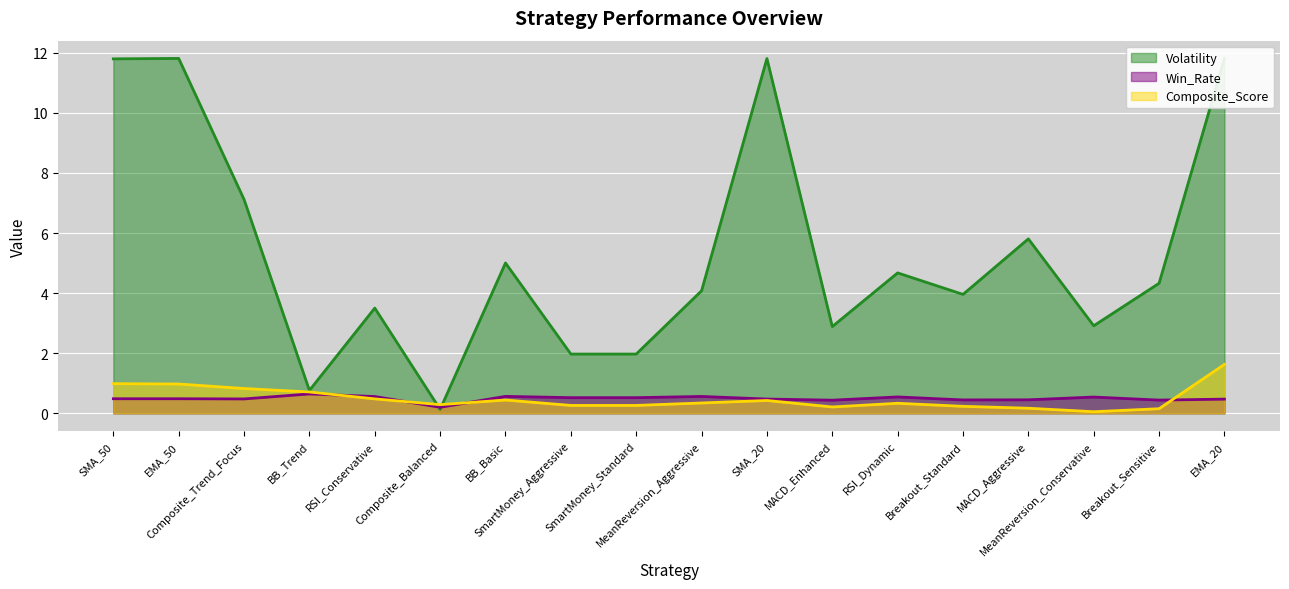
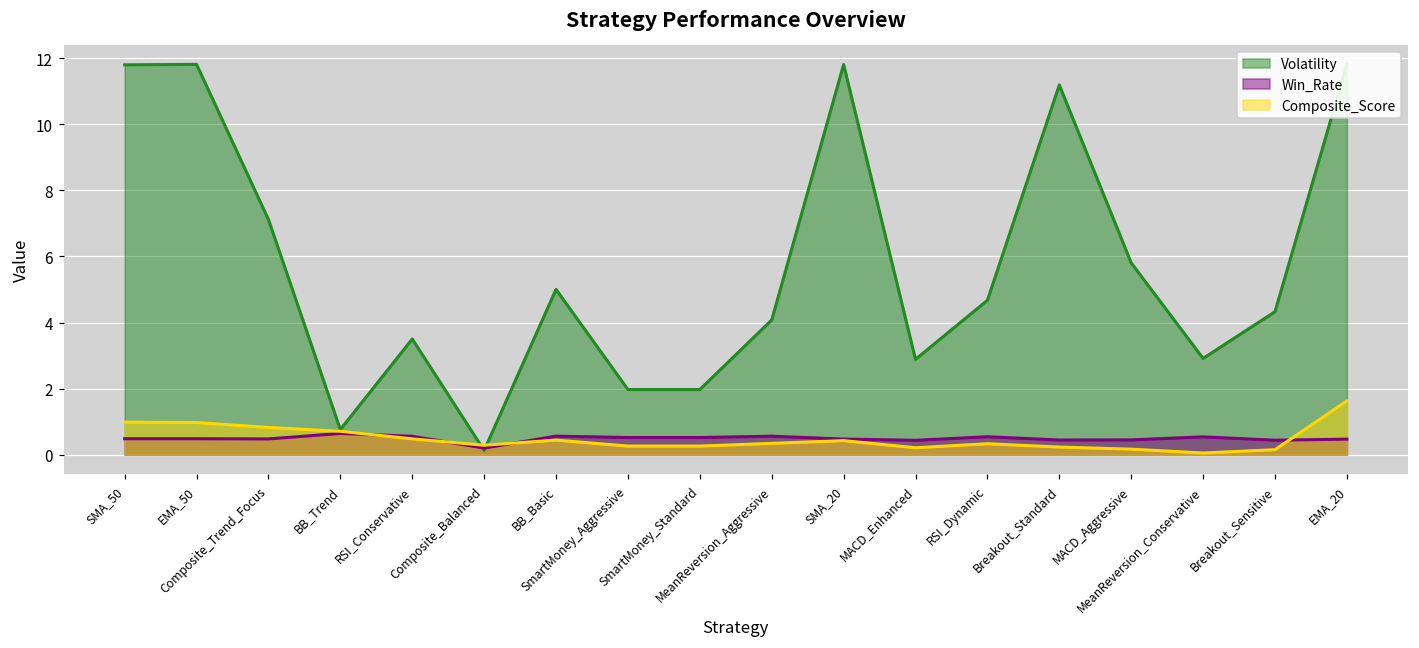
  {
    "Volatility": {
      "SMA_50": 11.8,
      "EMA_50": 11.8,
      "Composite_Trend_Focus": 7.1,
      "RSI_Conservative": 3.5,
      "BB_Basic": 5.0,
      "SmartMoney_Aggressive": 2.0,
      "SmartMoney_Standard": 2.0,
      "MeanReversion_Aggressive": 4.1,
      "SMA_20": 11.8,
      "MACD_Enhanced": 2.9,
      "RSI_Dynamic": 4.7,
-     "Breakout_Standard": 4.0,
+     "Breakout_Standard": 11.2,
      "MACD_Aggressive": 5.8,
      "MeanReversion_Conservative": 2.9,
      "Breakout_Sensitive": 4.3
    },
    "Win_Rate": {
      "SMA_50": 0.5,
      "EMA_50": 0.5,
      "Composite_Trend_Focus": 0.5,
      "BB_Basic": 0.6,
      "SmartMoney_Aggressive": 0.5,
      "SmartMoney_Standard": 0.5,
      "MeanReversion_Aggressive": 0.6,
      "MACD_Enhanced": 0.4,
      "RSI_Dynamic": 0.5,
      "Breakout_Standard": 0.4,
      "MACD_Aggressive": 0.4,
      "MeanReversion_Conservative": 0.5,
      "Breakout_Sensitive": 0.4,
      "EMA_20": 0.5
    },
    "Composite_Score": {
      "SMA_50": 1.0,
      "EMA_50": 1.0,
      "Composite_Trend_Focus": 0.8,
      "Composite_Balanced": 0.3,
      "BB_Basic": 0.4,
      "SmartMoney_Aggressive": 0.3,
      "SmartMoney_Standard": 0.3,
      "MeanReversion_Aggressive": 0.3,
      "MACD_Enhanced": 0.2,
      "RSI_Dynamic": 0.3,
      "Breakout_Standard": 0.2,
      "MACD_Aggressive": 0.2,
      "MeanReversion_Conservative": 0.1,
      "Breakout_Sensitive": 0.2,
      "EMA_20": 1.6
    }
  }
